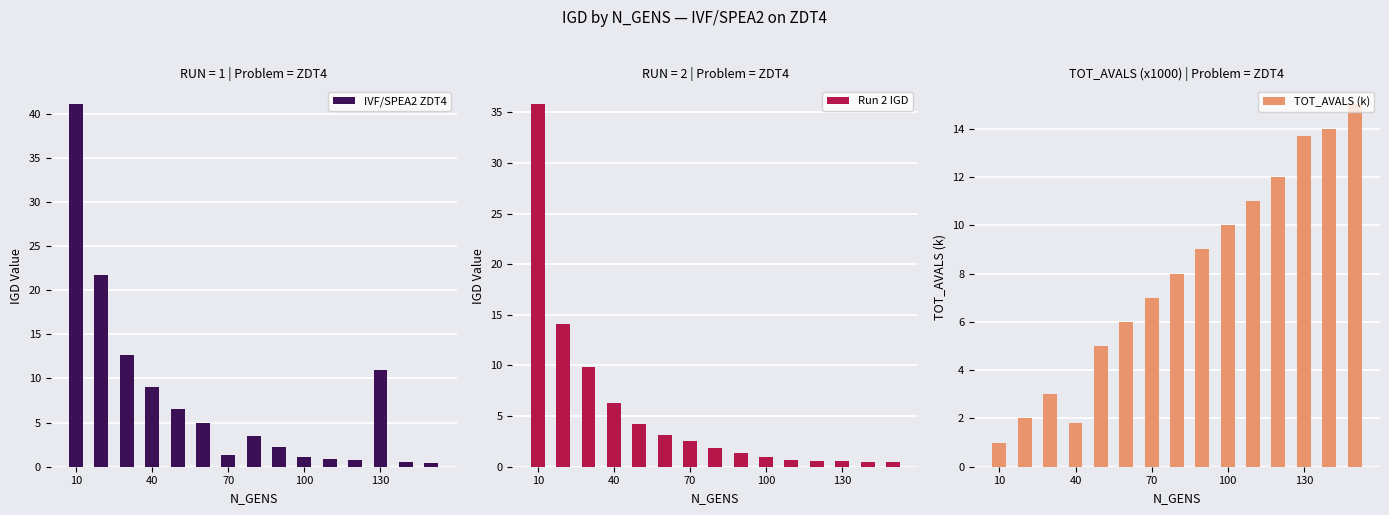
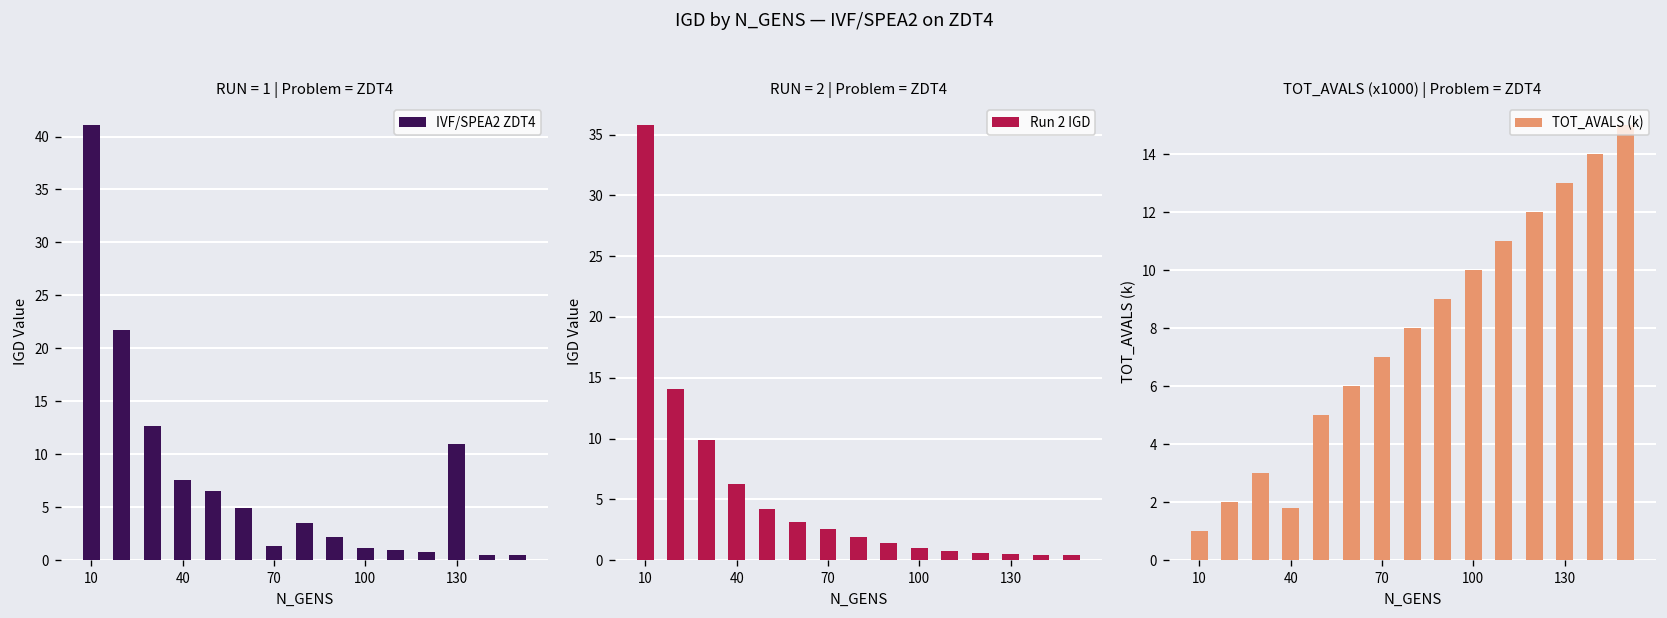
  {
    "RUN = 1 | Problem = ZDT4": {
      "10": 41,
-     "40": 9,
+     "40": 8,
      "70": 1,
      "100": 1,
      "130": 11
    },
    "RUN = 2 | Problem = ZDT4": {
      "10": 35.8,
      "40": 6.3,
      "70": 2.6,
      "100": 1.0,
      "130": 0.5
    },
    "TOT_AVALS (x1000) | Problem = ZDT4": {
      "10": 1.0,
      "40": 1.8,
      "70": 7.0,
      "100": 10.0,
-     "130": 13.7
+     "130": 13.0
    }
  }
